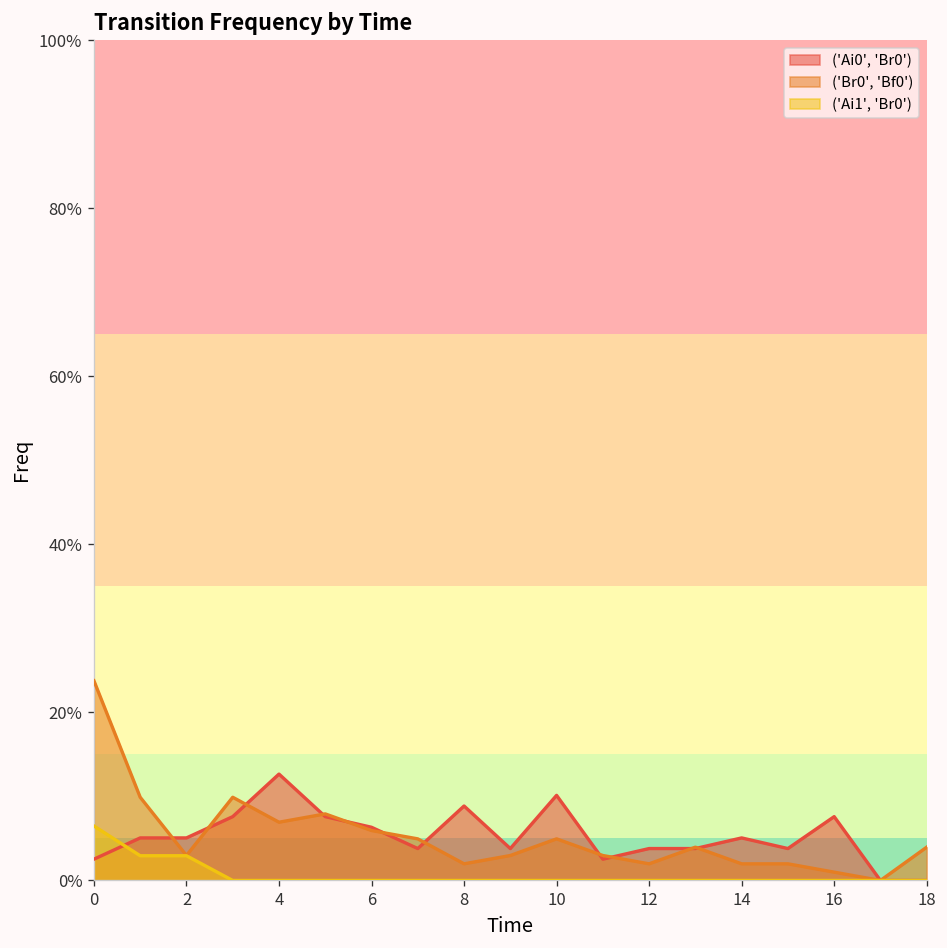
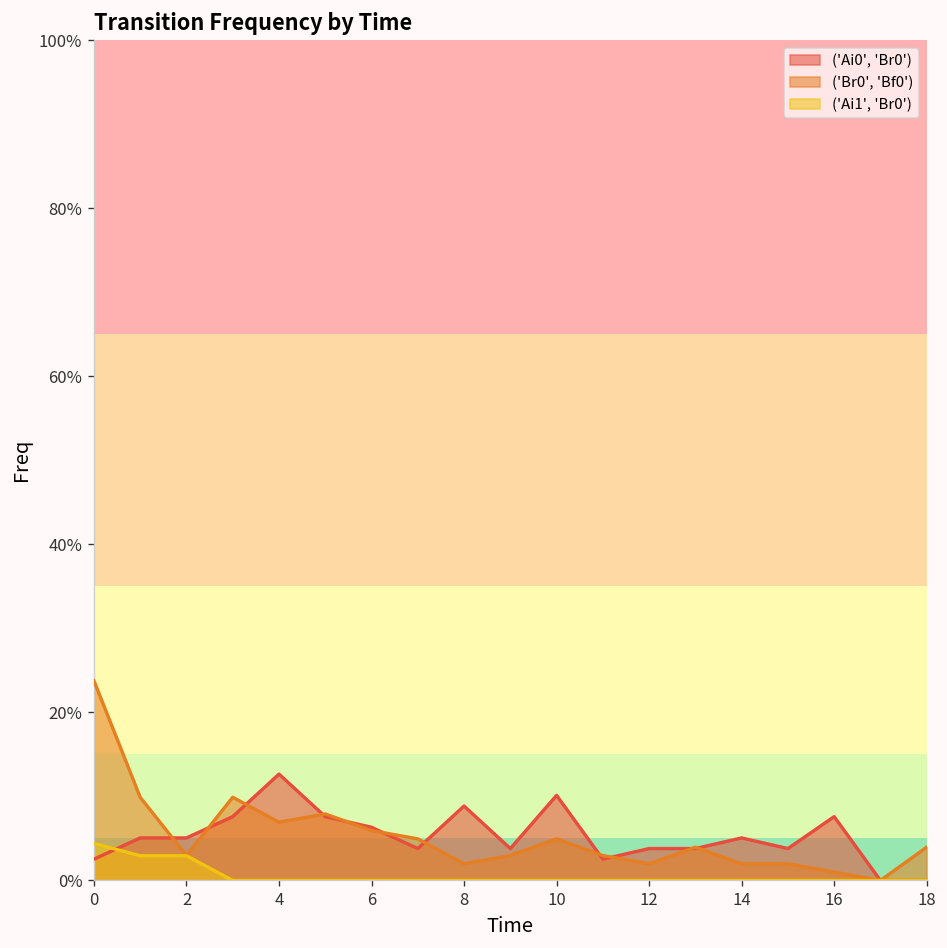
  {
    "('Ai1', 'Br0')": {
-     "0": "6%",
+     "0": "4%",
      "4": "0%",
      "6": "0%",
      "8": "0%",
      "10": "0%",
      "12": "0%",
      "14": "0%",
      "16": "0%"
    }
  }
